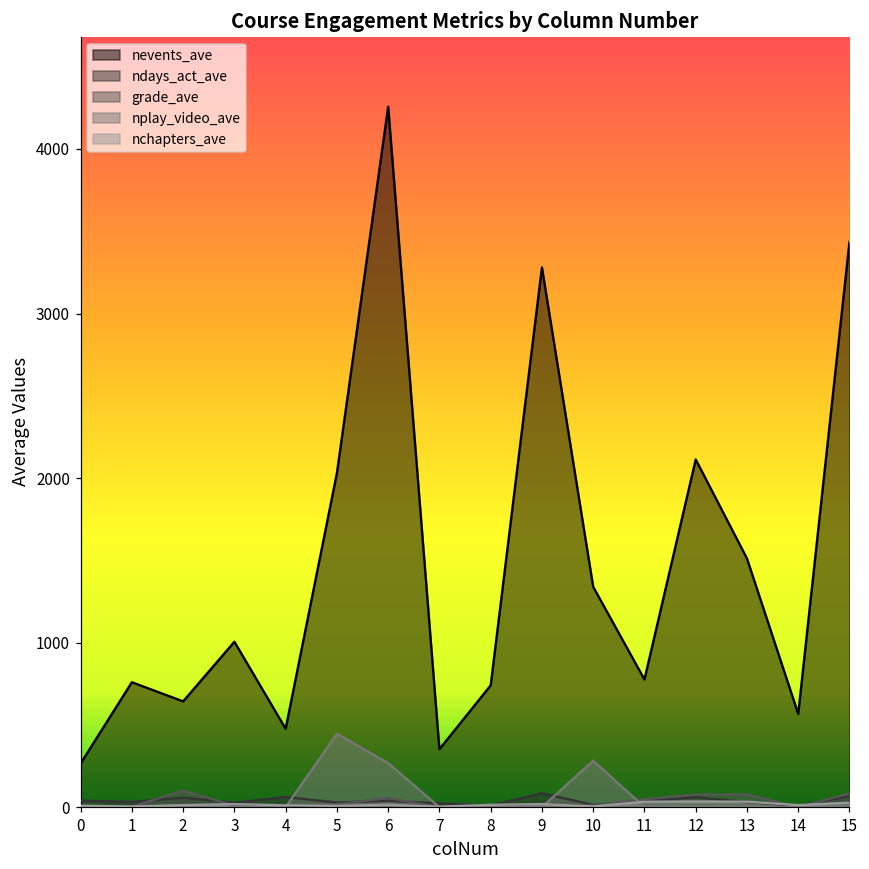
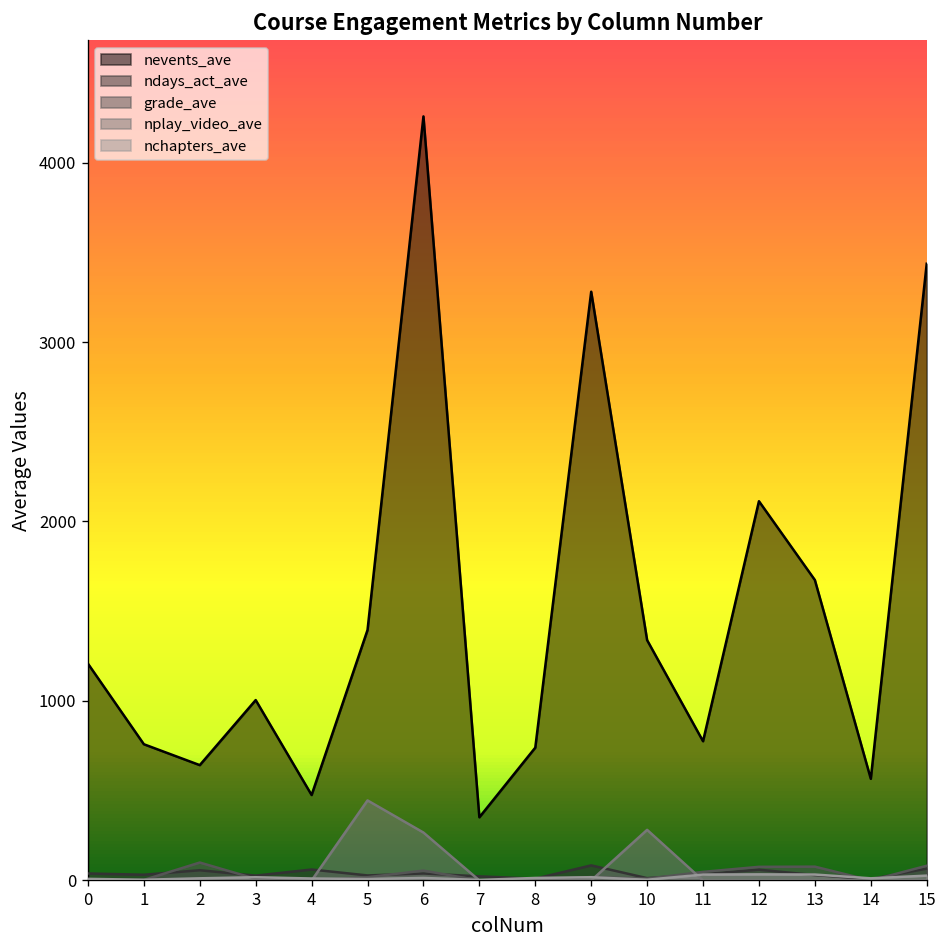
  {
    "nevents_ave": {
-     "0": 270,
+     "0": 1210,
      "1": 760,
      "2": 640,
      "3": 1010,
      "4": 480,
-     "5": 2030,
+     "5": 1400,
      "6": 4260,
      "7": 350,
      "8": 740,
      "9": 3280,
      "10": 1340,
      "11": 780,
      "12": 2110,
-     "13": 1510,
+     "13": 1670,
      "14": 570,
      "15": 3440
    }
  }
